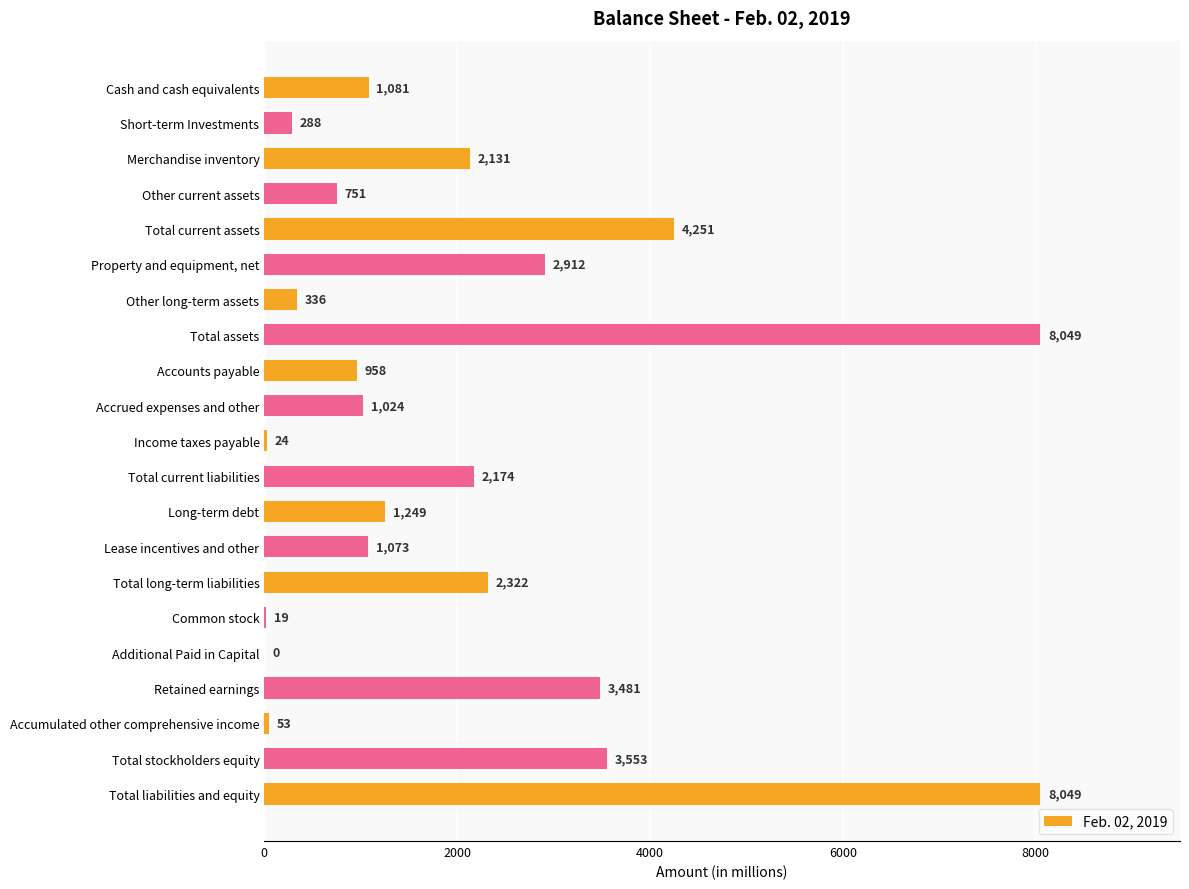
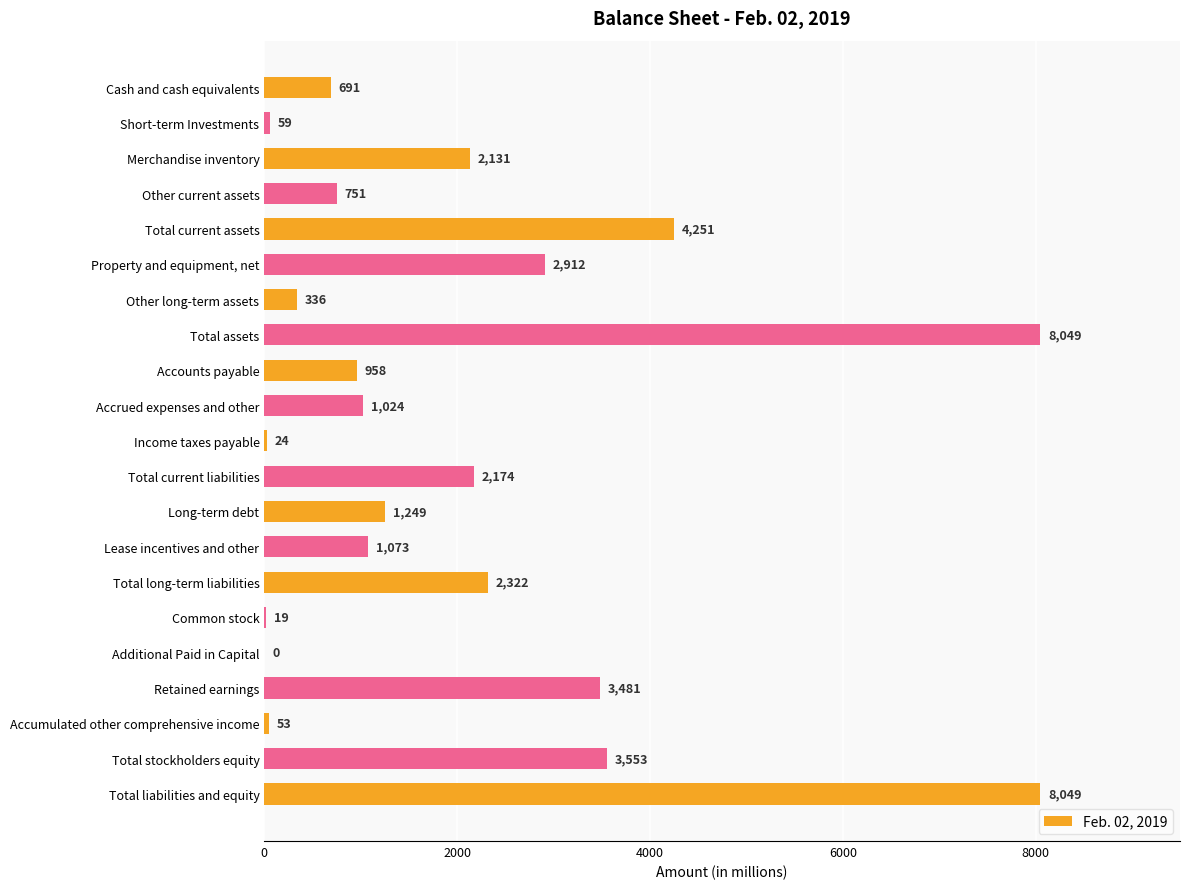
  {
-   "Cash and cash equivalents": "1,081",
-   "Short-term Investments": "288",
+   "Cash and cash equivalents": "691",
+   "Short-term Investments": "59",
    "Merchandise inventory": "2,131",
    "Other current assets": "751",
    "Total current assets": "4,251",
    "Property and equipment, net": "2,912",
    "Other long-term assets": "336",
    "Total assets": "8,049",
    "Accounts payable": "958",
    "Accrued expenses and other": "1,024",
    "Income taxes payable": "24",
    "Total current liabilities": "2,174",
    "Long-term debt": "1,249",
    "Lease incentives and other": "1,073",
    "Total long-term liabilities": "2,322",
    "Common stock": "19",
    "Additional Paid in Capital": "0",
    "Retained earnings": "3,481",
    "Accumulated other comprehensive income": "53",
    "Total stockholders equity": "3,553",
    "Total liabilities and equity": "8,049"
  }
